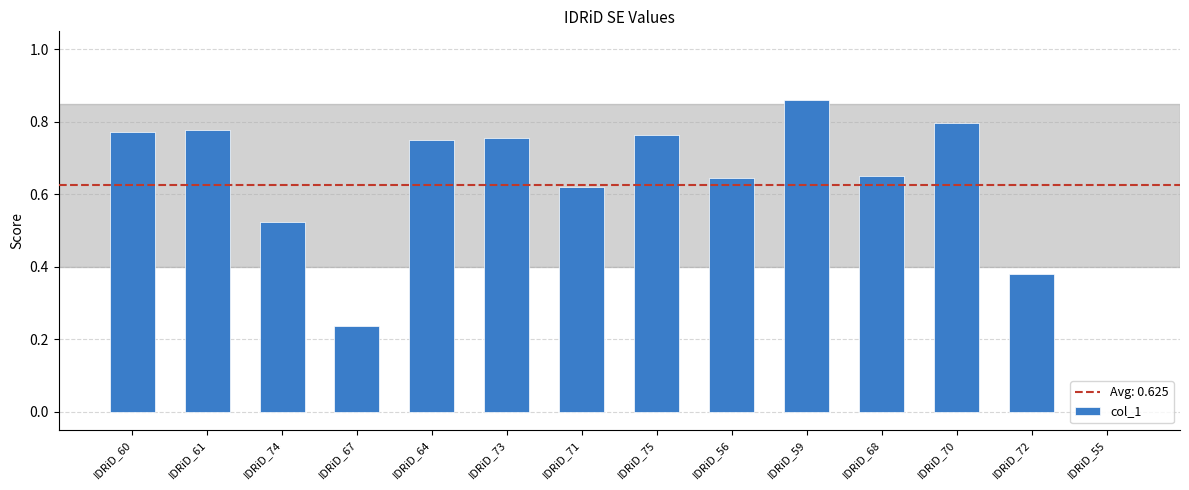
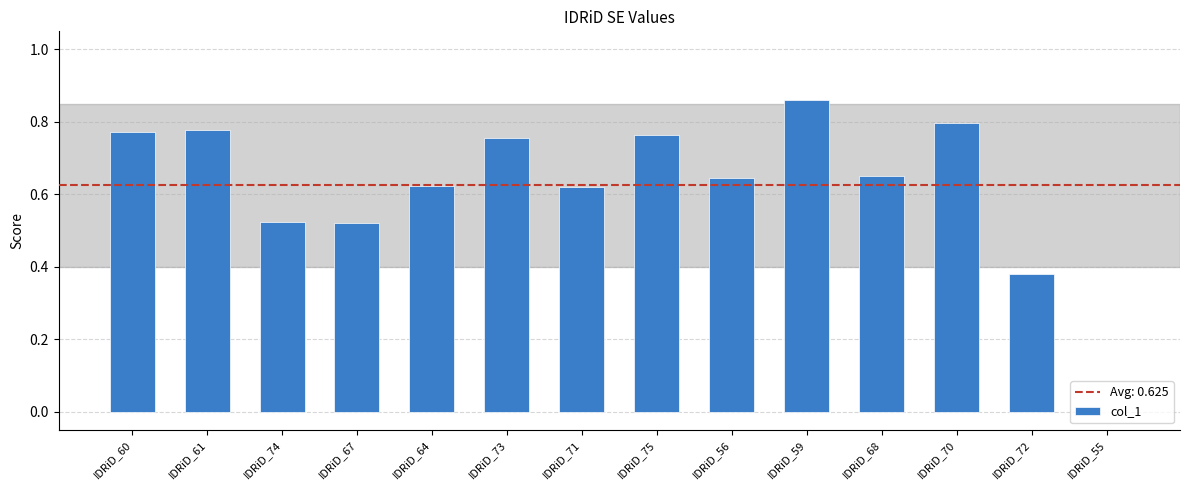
  {
    "IDRiD_60": 0.77,
    "IDRiD_61": 0.78,
    "IDRiD_74": 0.52,
-   "IDRiD_67": 0.24,
-   "IDRiD_64": 0.75,
+   "IDRiD_67": 0.52,
+   "IDRiD_64": 0.62,
    "IDRiD_73": 0.75,
    "IDRiD_71": 0.62,
    "IDRiD_75": 0.76,
    "IDRiD_56": 0.64,
    "IDRiD_59": 0.86,
    "IDRiD_68": 0.65,
    "IDRiD_70": 0.80,
    "IDRiD_72": 0.38
  }
